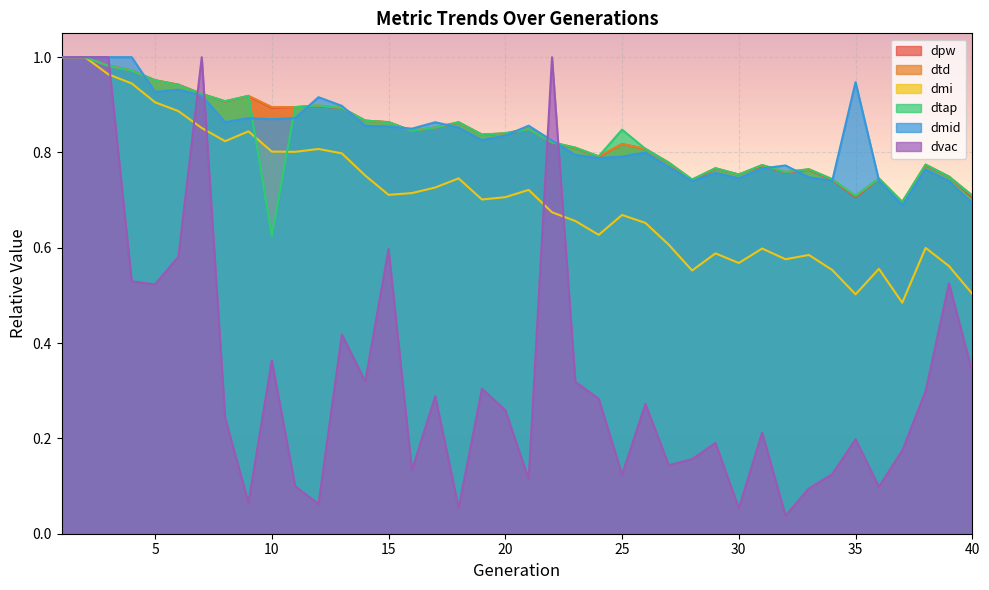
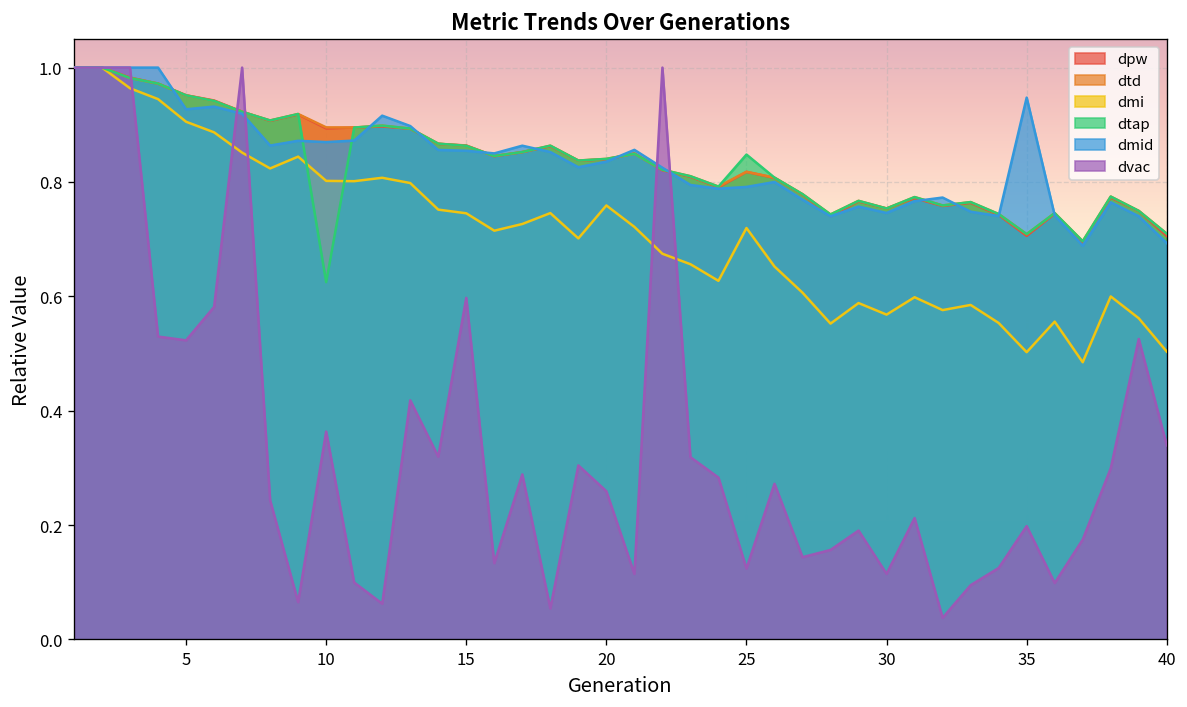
  {
    "dmi": {
      "5": 0.91,
      "10": 0.80,
-     "15": 0.71,
-     "20": 0.71,
-     "25": 0.67,
+     "15": 0.75,
+     "20": 0.76,
+     "25": 0.72,
      "30": 0.57,
      "35": 0.50,
      "40": 0.50
    },
    "dtap": {
      "10": 0.62,
      "25": 0.85
    },
    "dmid": {
      "5": 0.93,
      "10": 0.87,
      "15": 0.85,
      "25": 0.79,
      "30": 0.75,
      "35": 0.95,
      "40": 0.69
    },
    "dvac": {
      "5": 0.52,
      "10": 0.36,
      "15": 0.60,
      "20": 0.26,
      "25": 0.12,
-     "30": 0.05,
+     "30": 0.11,
      "35": 0.20,
      "40": 0.34
    }
  }
